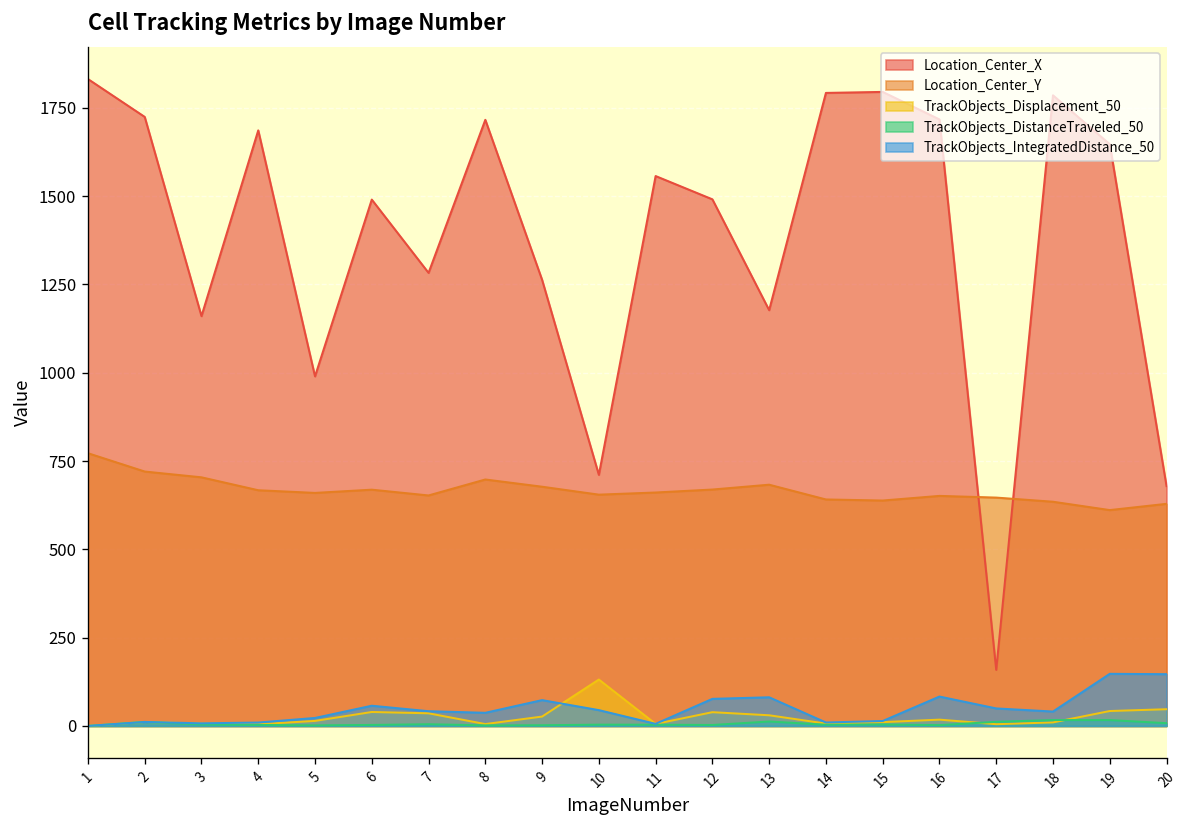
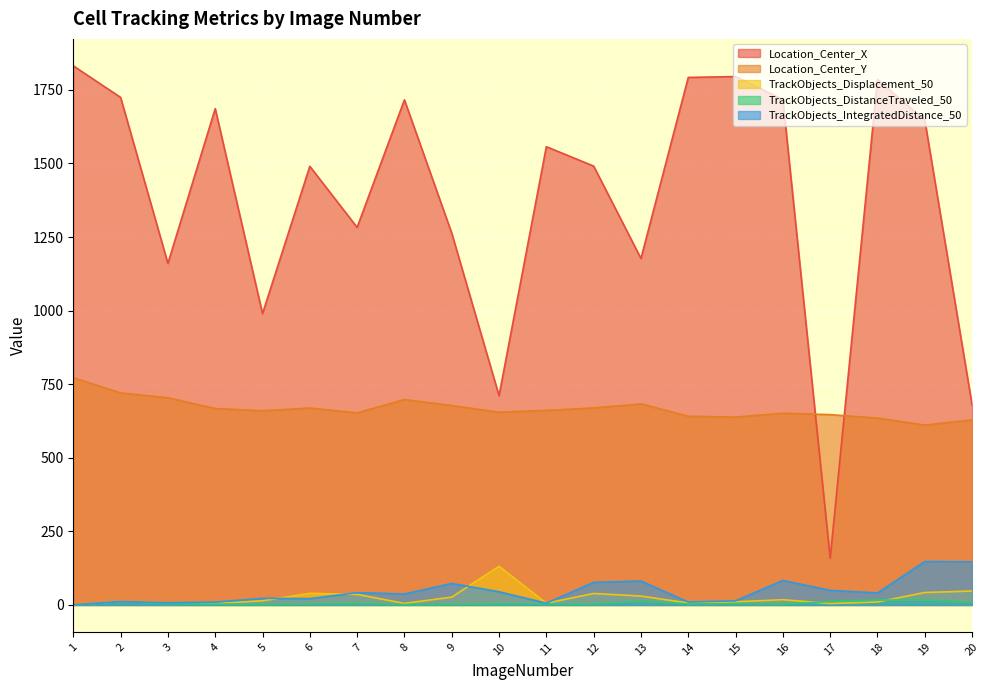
  {
    "TrackObjects_Displacement_50": {
      "6": 40,
      "9": 30,
      "10": 130,
      "12": 40,
      "13": 30,
      "16": 20,
      "19": 40,
      "20": 50
    },
    "TrackObjects_DistanceTraveled_50": {
      "5": 0,
      "6": 0,
      "7": 0,
      "9": 0,
      "10": 0,
      "12": 0,
      "13": 10,
      "16": 0,
      "19": 20,
      "20": 10
    },
    "TrackObjects_IntegratedDistance_50": {
-     "6": 60,
+     "6": 20,
      "8": 40,
      "9": 70,
      "10": 40,
      "12": 80,
      "13": 80,
      "16": 80,
      "17": 50,
      "18": 40,
      "19": 150,
      "20": 150
    }
  }
